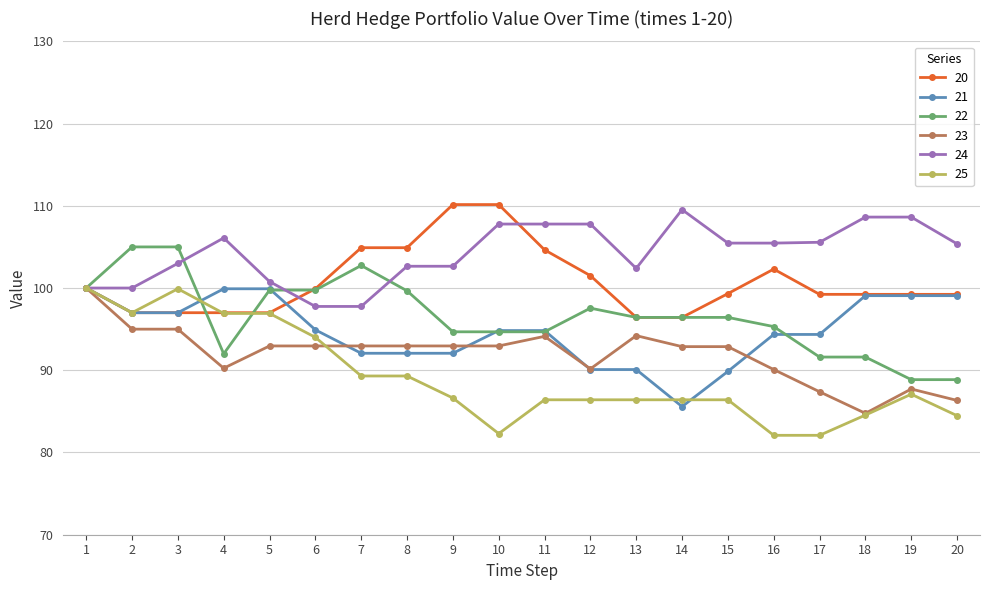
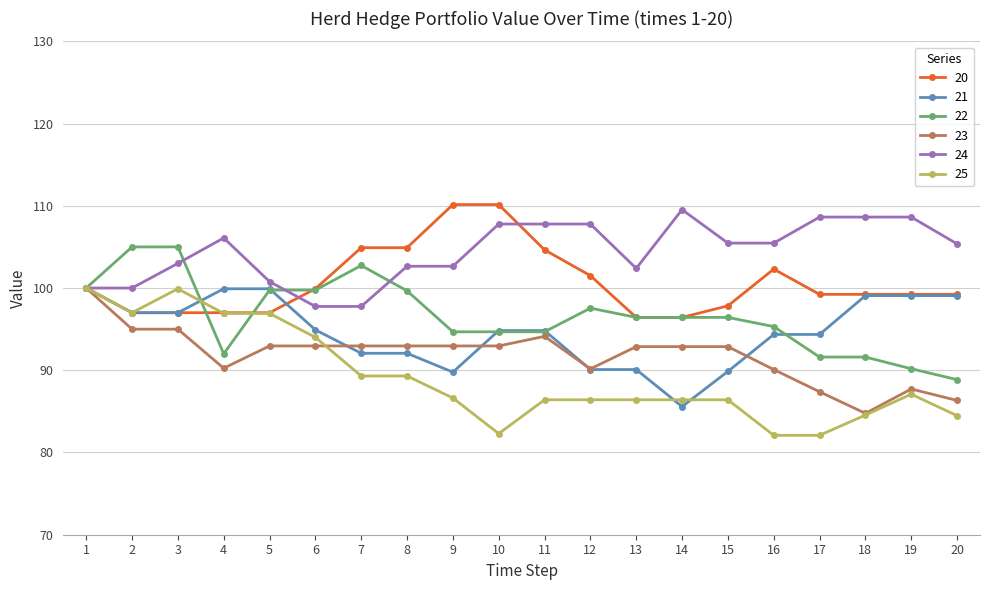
  {
    "20": {
      "7": 105,
      "8": 105,
      "9": 110,
      "10": 110,
      "11": 105,
      "12": 102,
-     "15": 99,
+     "15": 98,
      "16": 102,
      "17": 99
    },
    "21": {
      "4": 100,
      "6": 95,
      "7": 92,
      "8": 92,
-     "9": 92,
+     "9": 90,
      "13": 90,
      "14": 86,
      "15": 90,
      "16": 94,
      "17": 94
    },
    "22": {
      "2": 105,
      "3": 105,
      "4": 92,
      "7": 103,
      "8": 100,
      "9": 95,
      "12": 98,
      "15": 96,
      "16": 95,
      "17": 92,
      "18": 92,
-     "19": 89,
+     "19": 90,
      "20": 89
    },
    "23": {
      "2": 95,
      "3": 95,
      "4": 90,
      "5": 93,
      "6": 93,
      "7": 93,
      "8": 93,
      "9": 93,
      "10": 93,
      "11": 94,
-     "13": 94,
+     "13": 93,
      "14": 93,
      "15": 93,
      "16": 90,
      "17": 87,
      "19": 88,
      "20": 86
    },
    "24": {
      "2": 100,
      "3": 103,
      "4": 106,
      "5": 101,
      "6": 98,
      "7": 98,
      "8": 103,
      "9": 103,
      "10": 108,
      "11": 108,
      "12": 108,
      "13": 102,
      "14": 110,
      "15": 105,
      "16": 105,
-     "17": 106,
+     "17": 109,
      "18": 109,
      "19": 109,
      "20": 105
    },
    "25": {
      "3": 100,
      "6": 94,
      "7": 89,
      "8": 89,
      "9": 87,
      "10": 82,
      "11": 86,
      "12": 86,
      "13": 86,
      "14": 86,
      "15": 86,
      "16": 82,
      "17": 82,
      "19": 87,
      "20": 84
    }
  }
